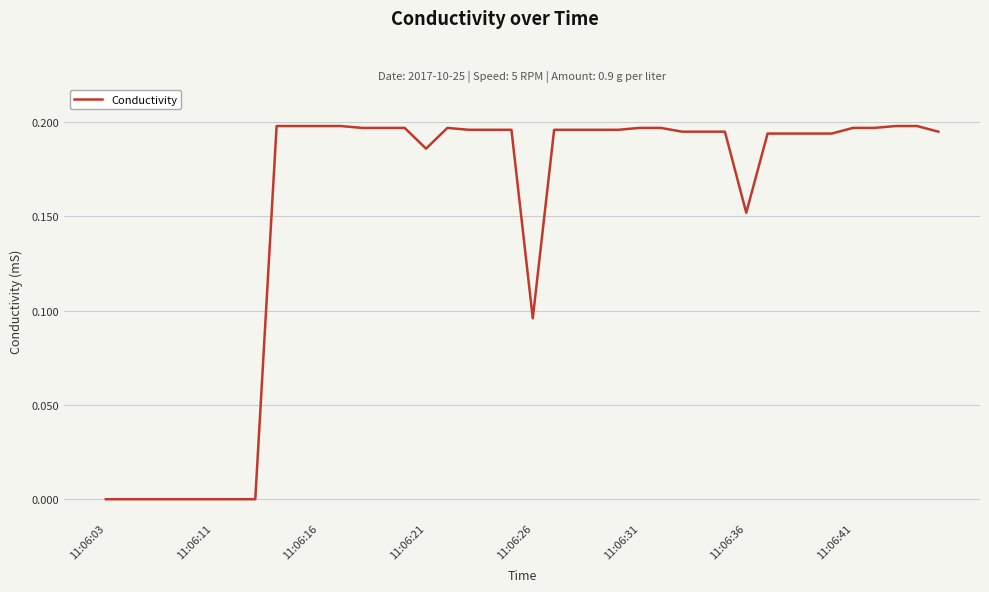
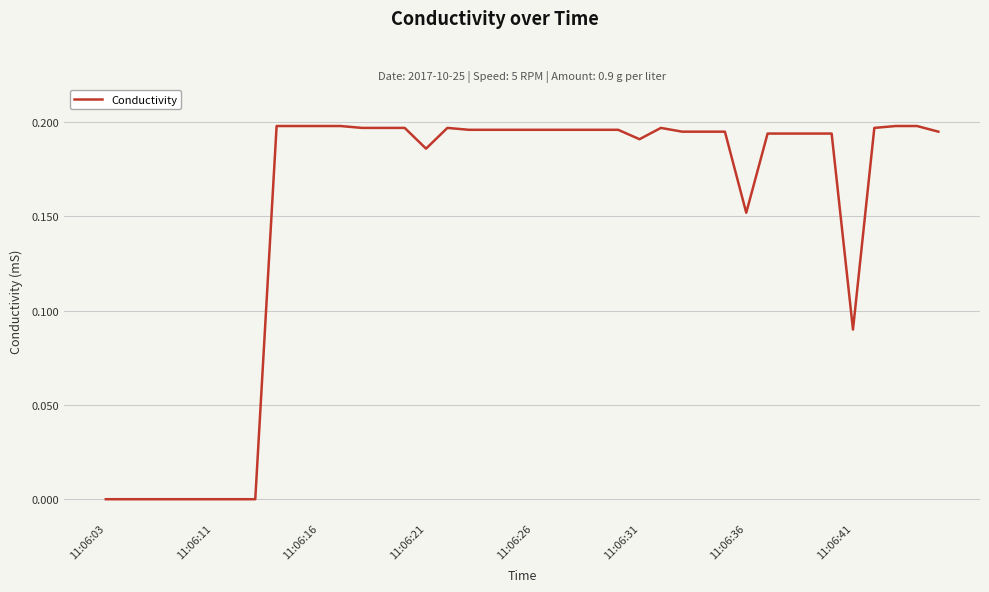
  {
    "11:06:03": 0.000,
    "11:06:11": 0.000,
    "11:06:16": 0.198,
    "11:06:21": 0.186,
-   "11:06:26": 0.096,
-   "11:06:31": 0.197,
+   "11:06:26": 0.196,
+   "11:06:31": 0.191,
    "11:06:36": 0.152,
-   "11:06:41": 0.197
+   "11:06:41": 0.090
  }
